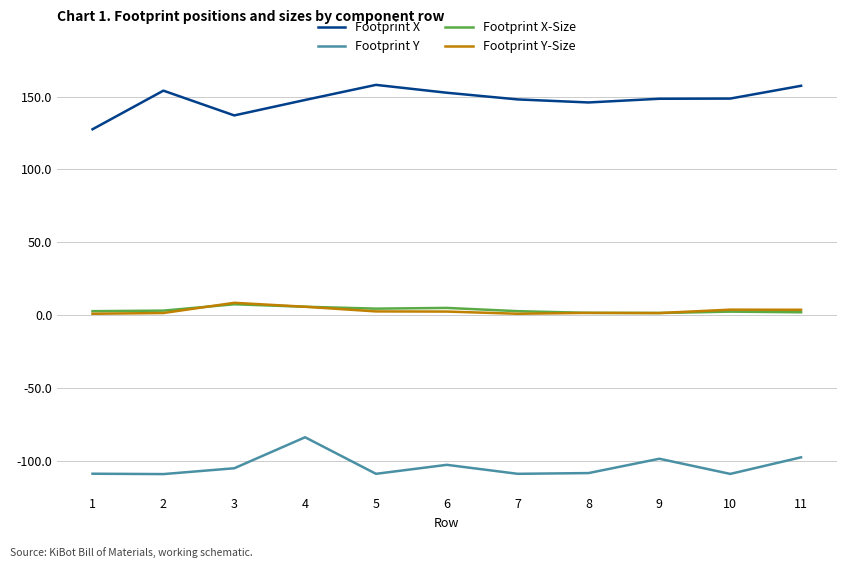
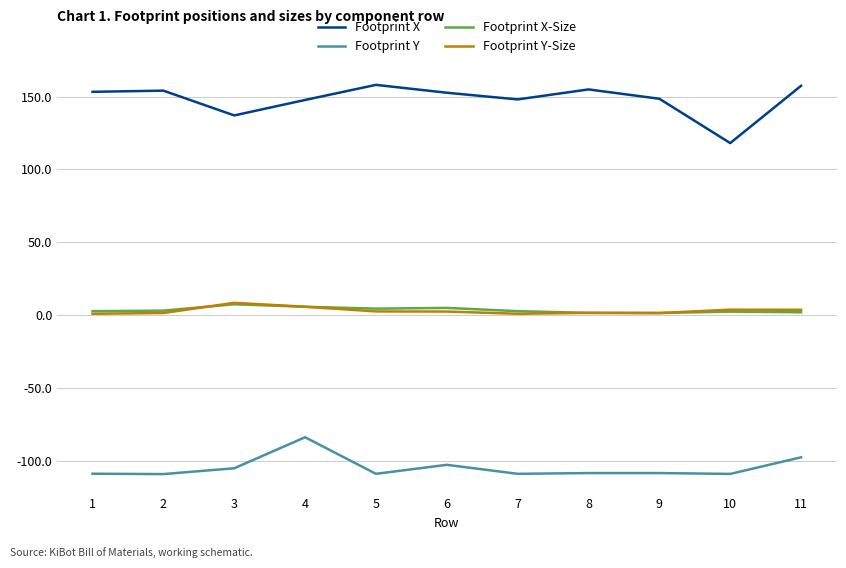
  {
    "Footprint X": {
-     "1": 128,
+     "1": 153,
      "2": 154,
      "3": 137,
      "4": 148,
      "5": 158,
      "6": 153,
      "7": 148,
-     "8": 146,
+     "8": 155,
      "9": 148,
-     "10": 149,
+     "10": 118,
      "11": 157
    },
    "Footprint Y": {
      "1": -109,
      "2": -109,
      "3": -105,
      "4": -84,
      "5": -109,
      "6": -103,
      "7": -109,
      "8": -108,
-     "9": -98,
+     "9": -108,
      "10": -109,
      "11": -98
    },
    "Footprint X-Size": {
      "1": 3,
      "5": 5,
      "6": 5,
      "7": 3
    },
    "Footprint Y-Size": {
      "1": 1,
      "5": 3,
      "6": 3,
      "7": 1
    }
  }
